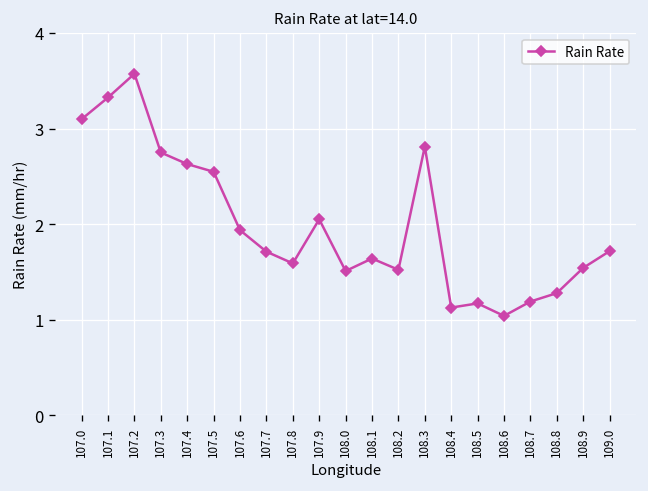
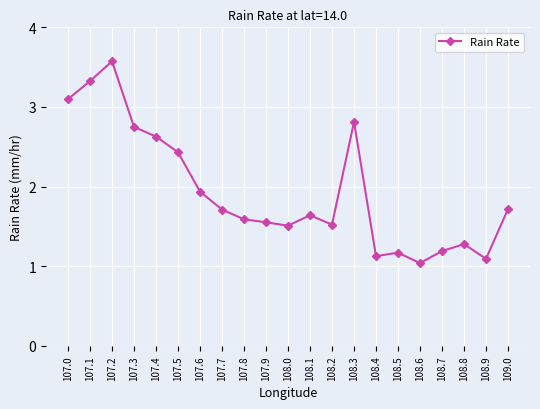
  {
    "107.0": 3.1,
    "107.1": 3.3,
    "107.2": 3.6,
    "107.3": 2.7,
    "107.4": 2.6,
-   "107.5": 2.5,
+   "107.5": 2.4,
    "107.6": 1.9,
    "107.7": 1.7,
    "107.8": 1.6,
-   "107.9": 2.1,
+   "107.9": 1.6,
    "108.0": 1.5,
    "108.1": 1.6,
    "108.2": 1.5,
    "108.3": 2.8,
    "108.4": 1.1,
    "108.5": 1.2,
    "108.6": 1.0,
    "108.7": 1.2,
    "108.8": 1.3,
-   "108.9": 1.5,
+   "108.9": 1.1,
    "109.0": 1.7
  }
